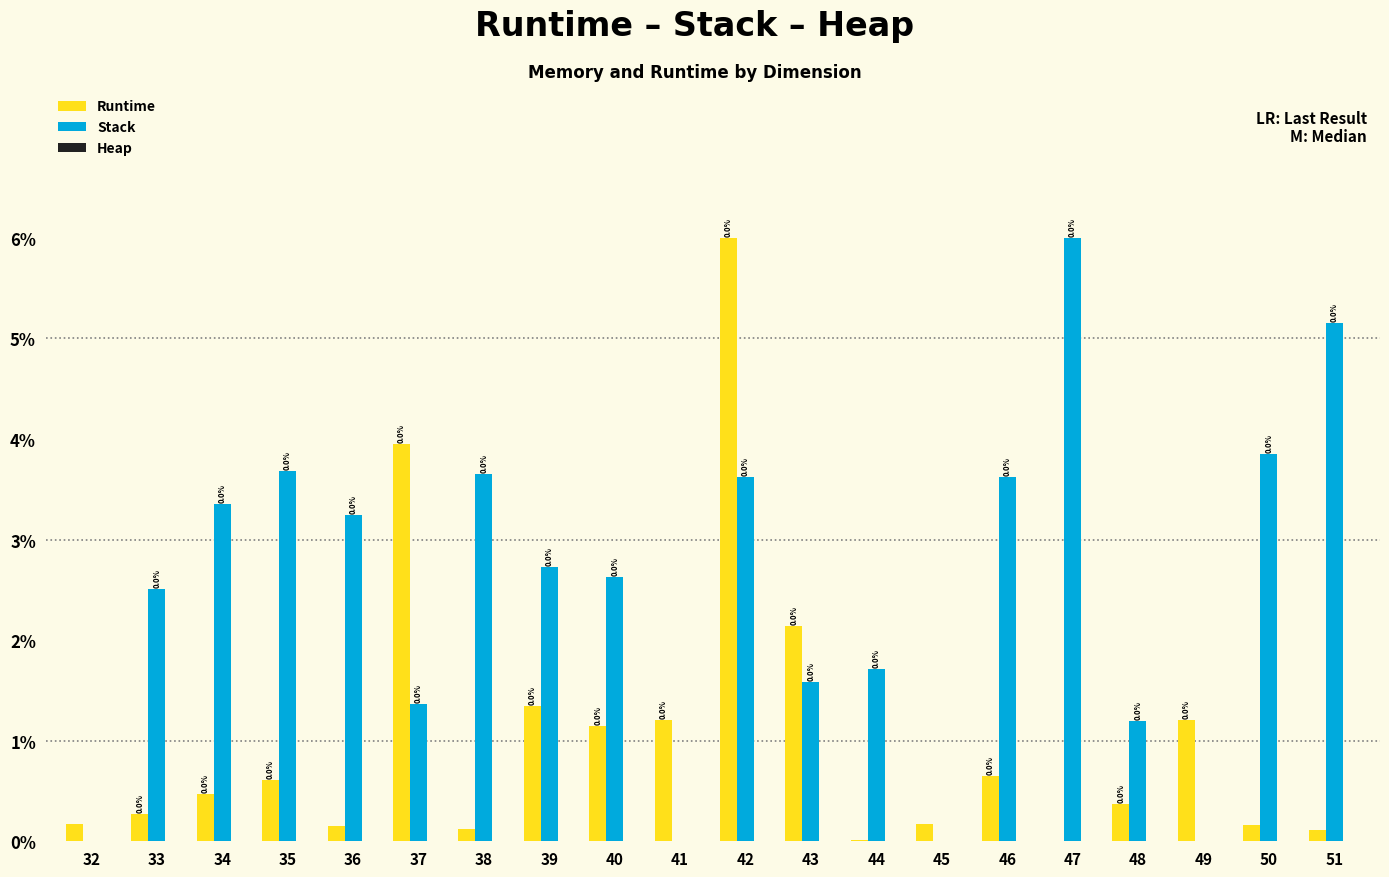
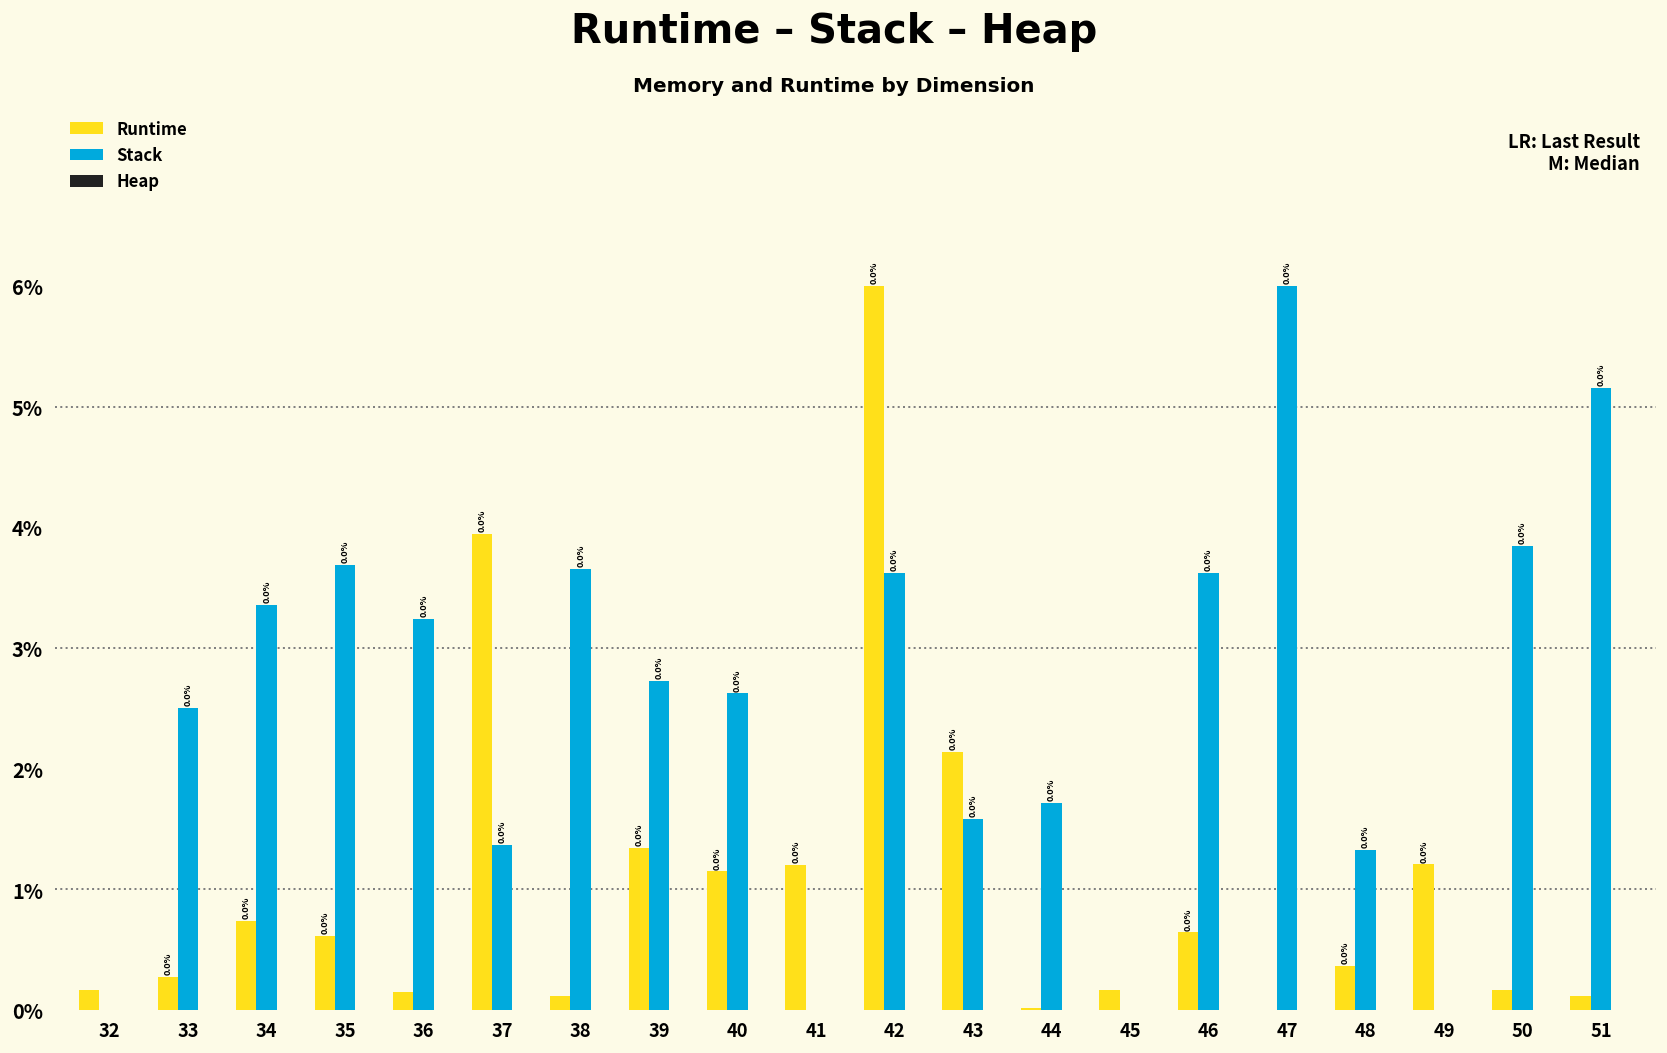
  {
    "Runtime": {
      "32": "0.17%",
-     "34": "0.47%",
+     "34": "0.74%",
      "36": "0.15%",
      "38": "0.12%",
      "45": "0.17%",
      "47": "0.00%",
      "50": "0.16%",
      "51": "0.12%"
    },
    "Stack": {
      "32": "0.00%",
      "41": "0.00%",
      "45": "0.00%",
-     "48": "1.19%",
+     "48": "1.33%",
      "49": "0.00%"
    }
  }
